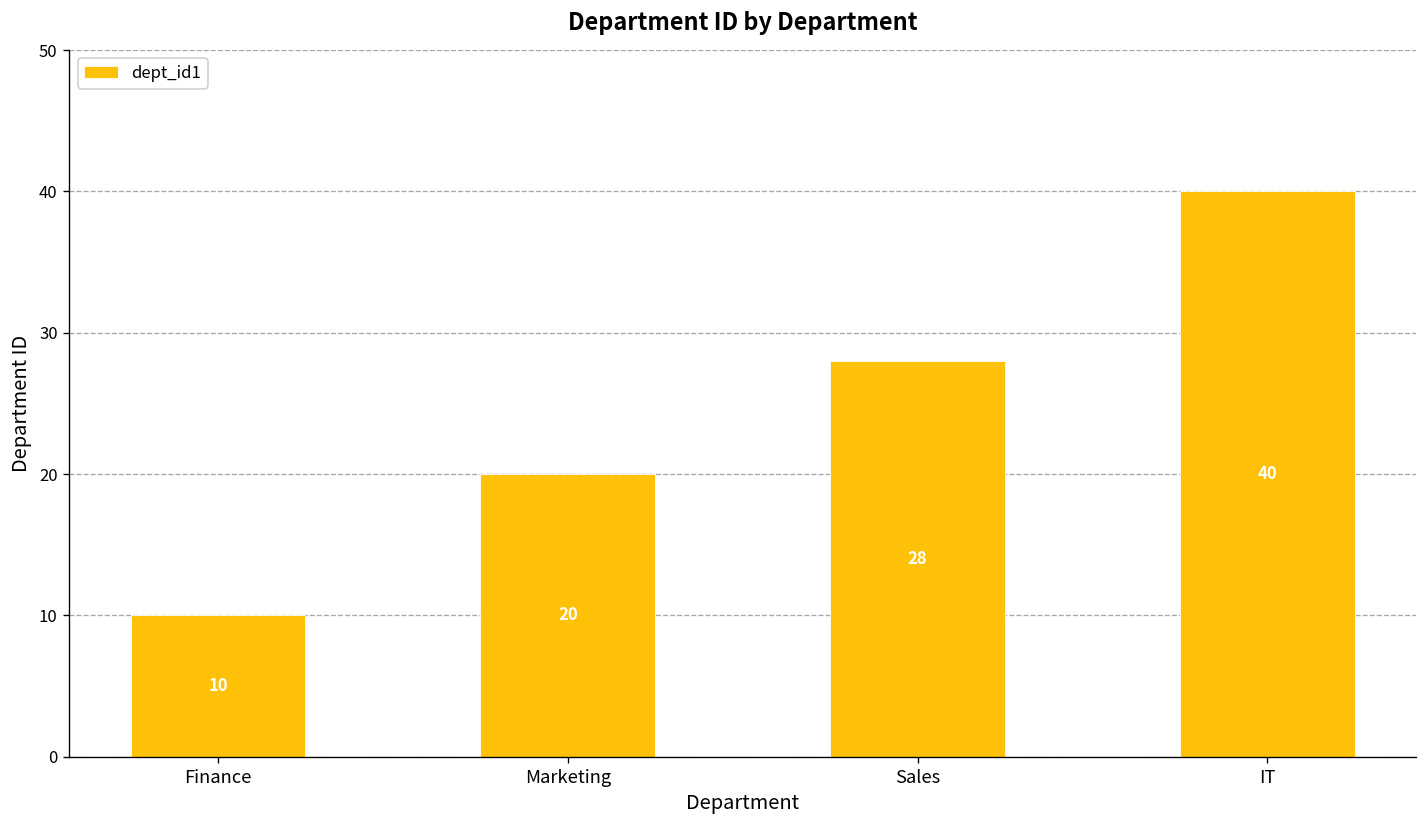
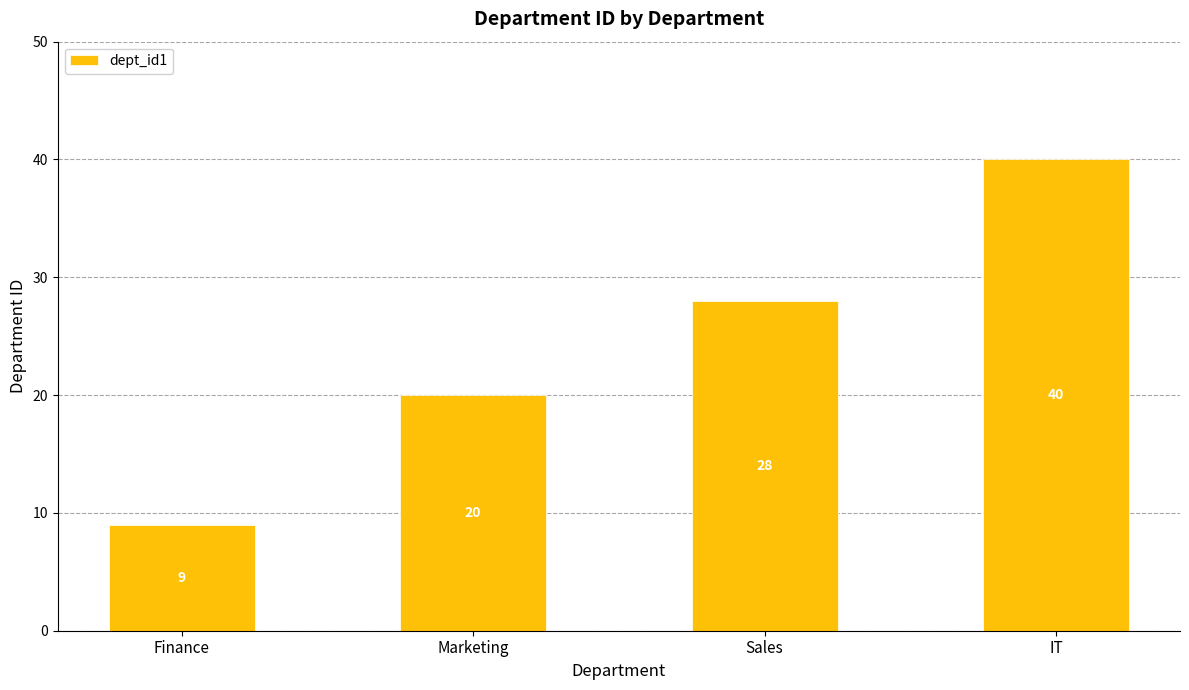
  {
-   "Finance": 10,
+   "Finance": 9,
    "Marketing": 20,
    "Sales": 28,
    "IT": 40
  }
